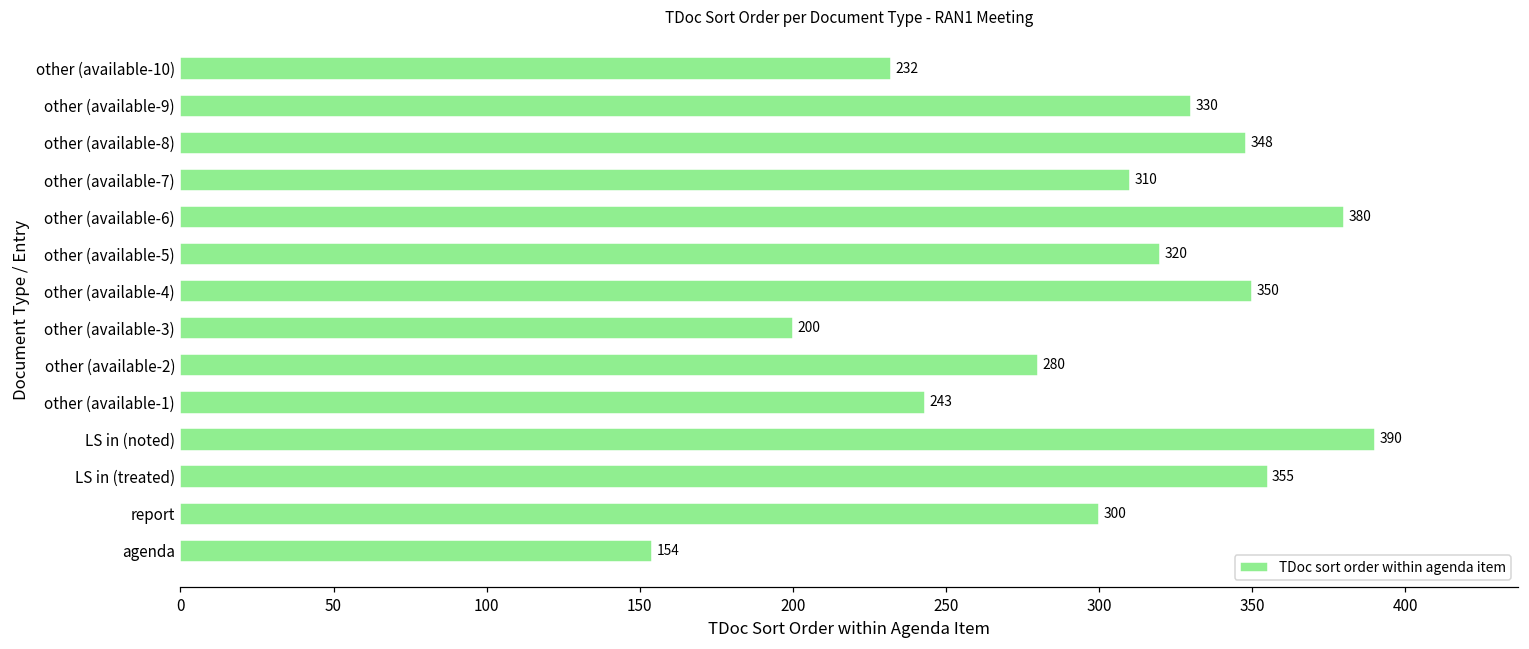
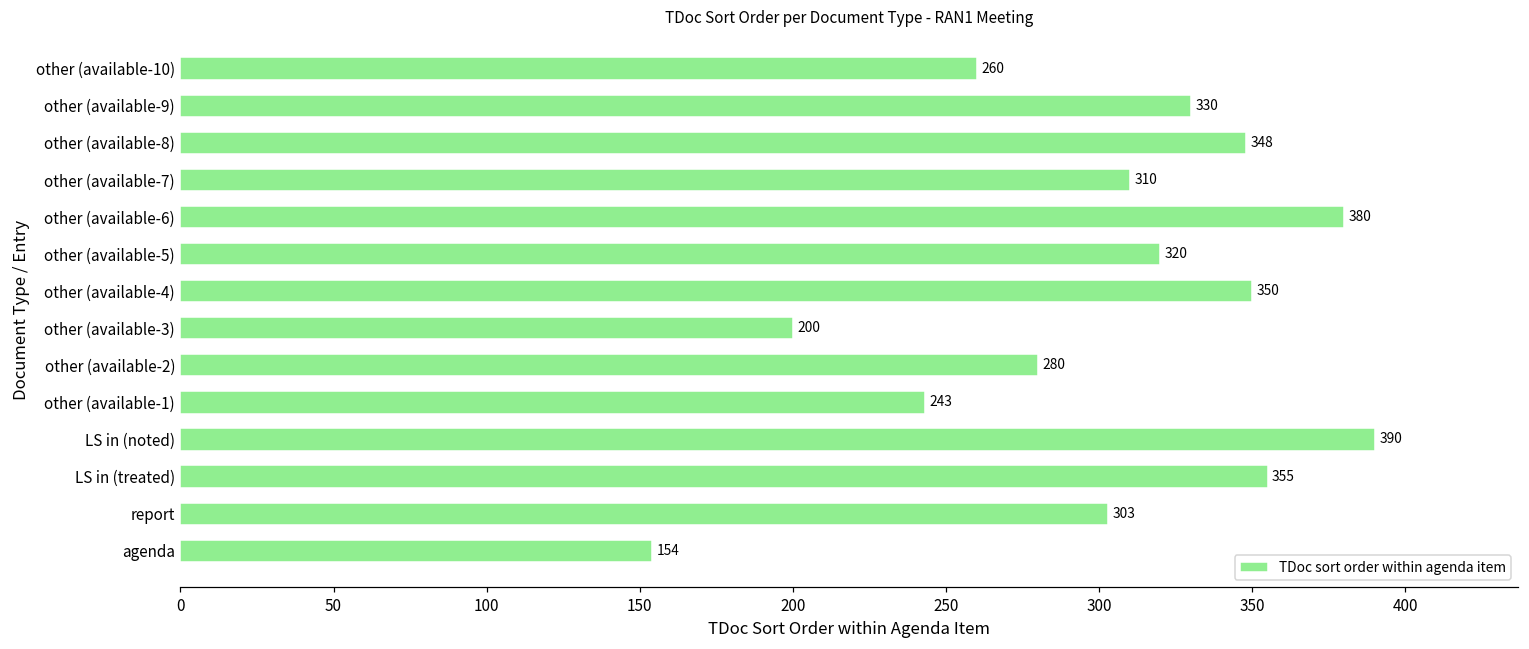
  {
-   "other (available-10)": 232,
+   "other (available-10)": 260,
    "other (available-9)": 330,
    "other (available-8)": 348,
    "other (available-7)": 310,
    "other (available-6)": 380,
    "other (available-5)": 320,
    "other (available-4)": 350,
    "other (available-3)": 200,
    "other (available-2)": 280,
    "other (available-1)": 243,
    "LS in (noted)": 390,
    "LS in (treated)": 355,
-   "report": 300,
+   "report": 303,
    "agenda": 154
  }
